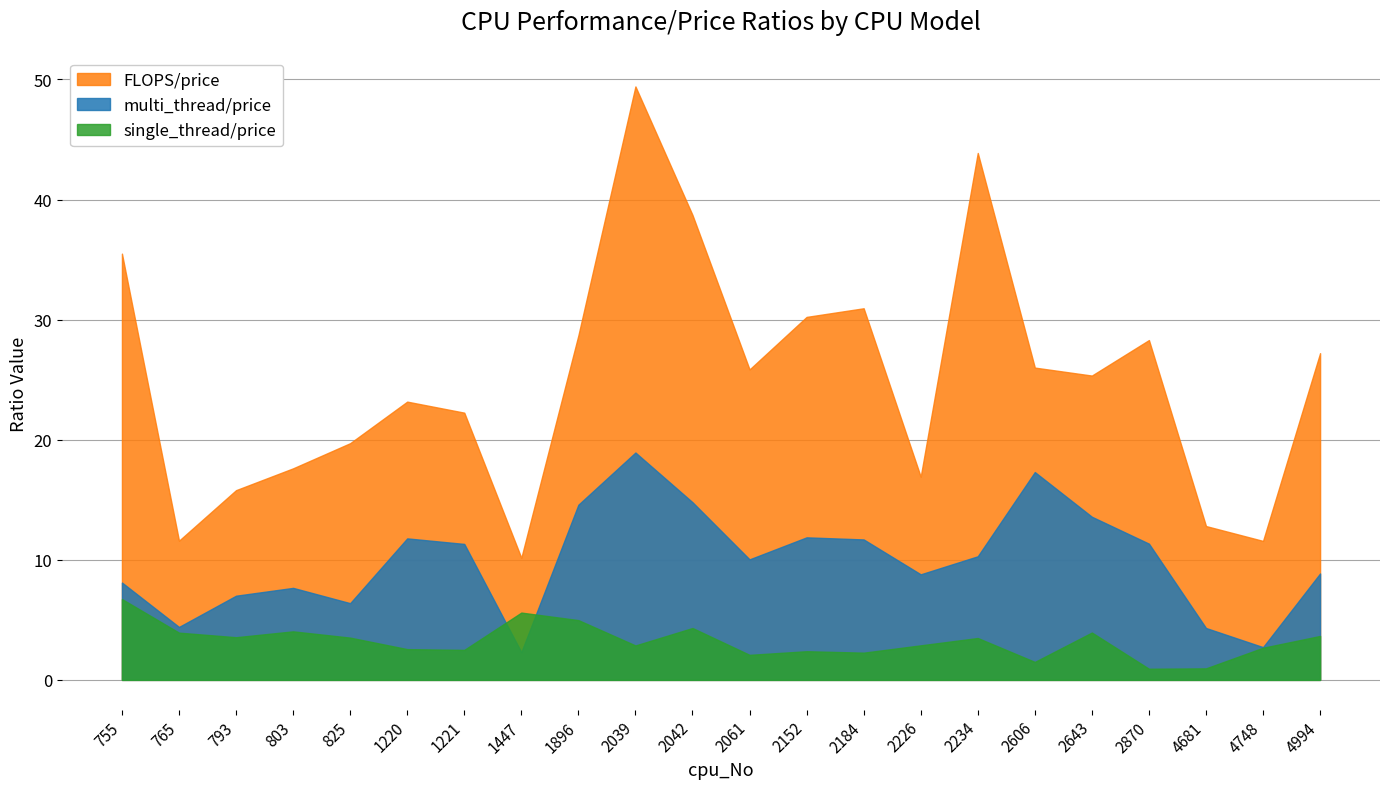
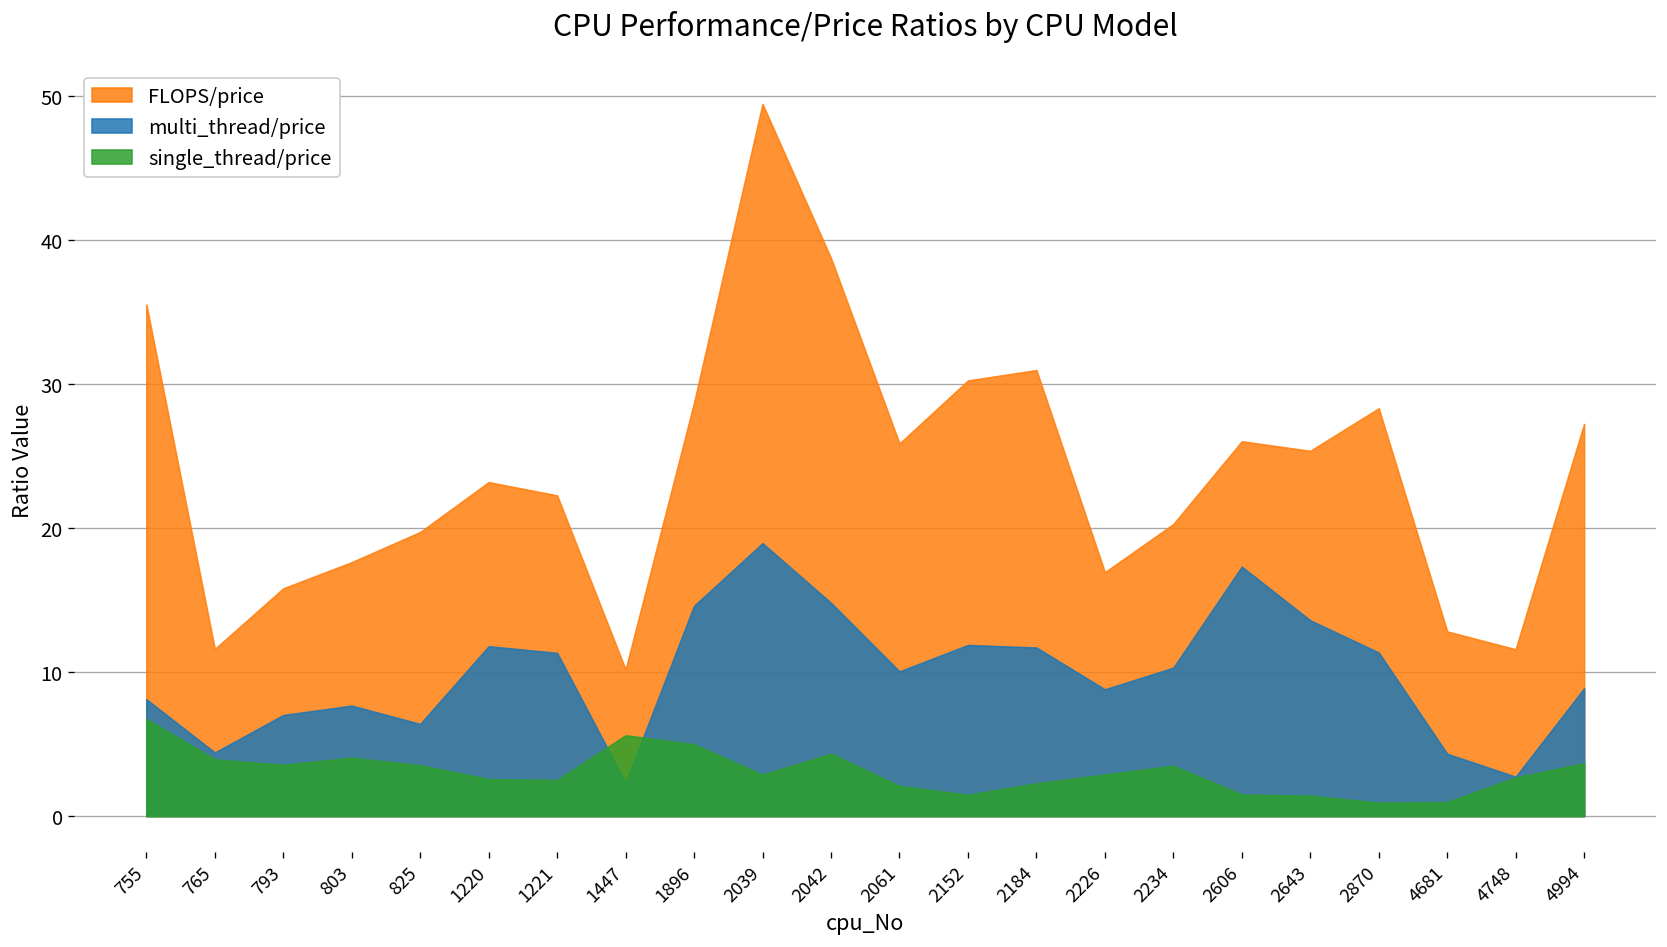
  {
    "FLOPS/price": {
      "755": 35.5,
      "765": 11.6,
      "793": 15.8,
      "803": 17.6,
      "825": 19.7,
      "1220": 23.2,
      "1221": 22.3,
      "1447": 10.2,
      "1896": 28.7,
      "2039": 49.4,
      "2042": 38.7,
      "2061": 25.9,
      "2152": 30.2,
      "2184": 30.9,
      "2226": 16.9,
-     "2234": 43.9,
+     "2234": 20.3,
      "2606": 26.0,
      "2643": 25.3,
      "2870": 28.3,
      "4681": 12.8,
      "4748": 11.6,
      "4994": 27.2
    },
    "multi_thread/price": {
      "755": 8.1,
      "765": 4.4,
      "793": 7.0,
      "803": 7.7,
      "825": 6.4,
      "1220": 11.8,
      "1221": 11.3,
      "1447": 2.3,
      "1896": 14.6,
      "2039": 18.9,
      "2042": 14.8,
      "2061": 10.0,
      "2152": 11.9,
      "2184": 11.7,
      "2226": 8.8,
      "2234": 10.3,
      "2606": 17.3,
      "2643": 13.6,
      "2870": 11.3,
      "4681": 4.3,
      "4994": 8.9
    },
    "single_thread/price": {
      "755": 6.7,
      "765": 3.9,
      "793": 3.6,
      "803": 4.0,
      "825": 3.5,
      "1220": 2.6,
      "1221": 2.5,
      "1447": 5.6,
      "1896": 5.0,
      "2039": 2.9,
      "2042": 4.3,
      "2061": 2.1,
-     "2152": 2.4,
+     "2152": 1.5,
      "2184": 2.3,
      "2226": 2.9,
      "2234": 3.5,
      "2606": 1.5,
-     "2643": 3.9,
+     "2643": 1.4,
      "2870": 0.9,
      "4681": 1.0,
      "4994": 3.7
    }
  }
